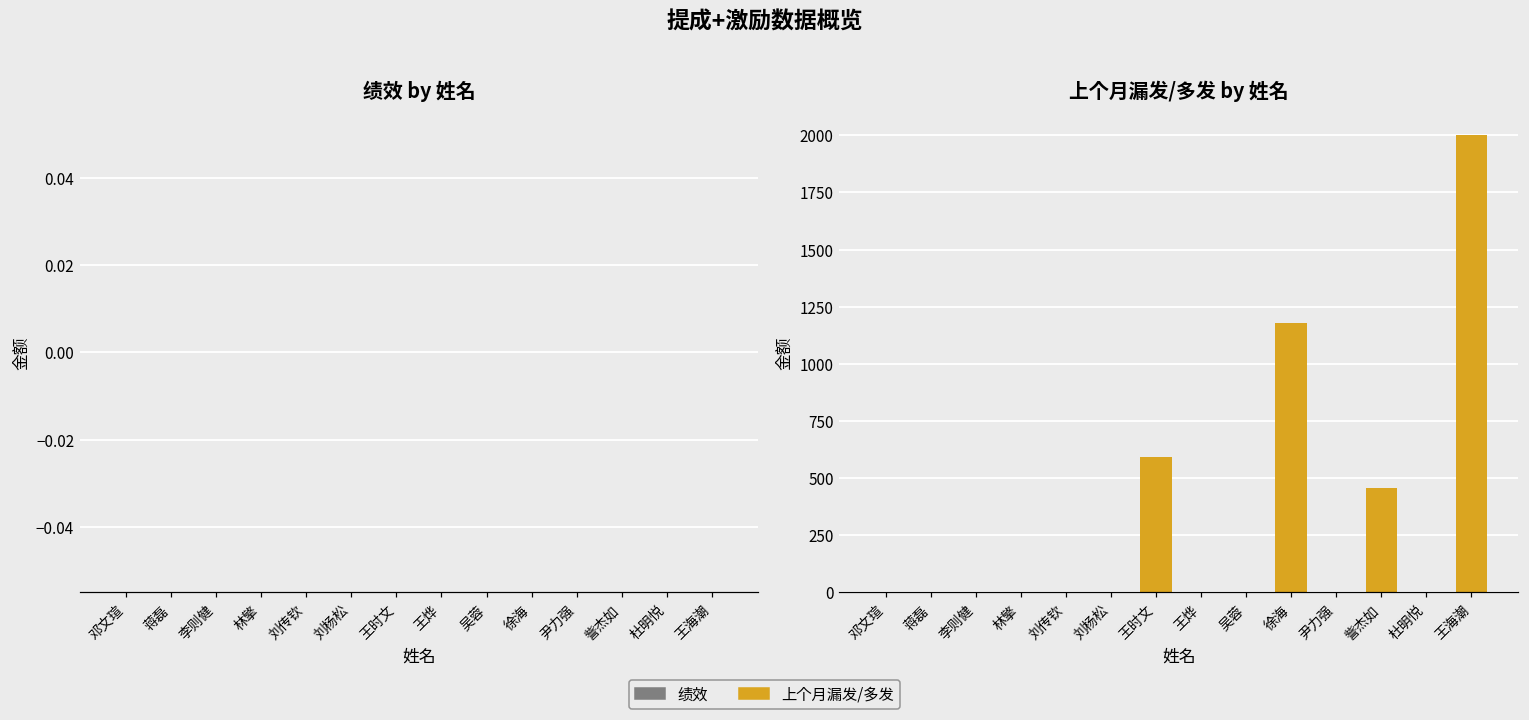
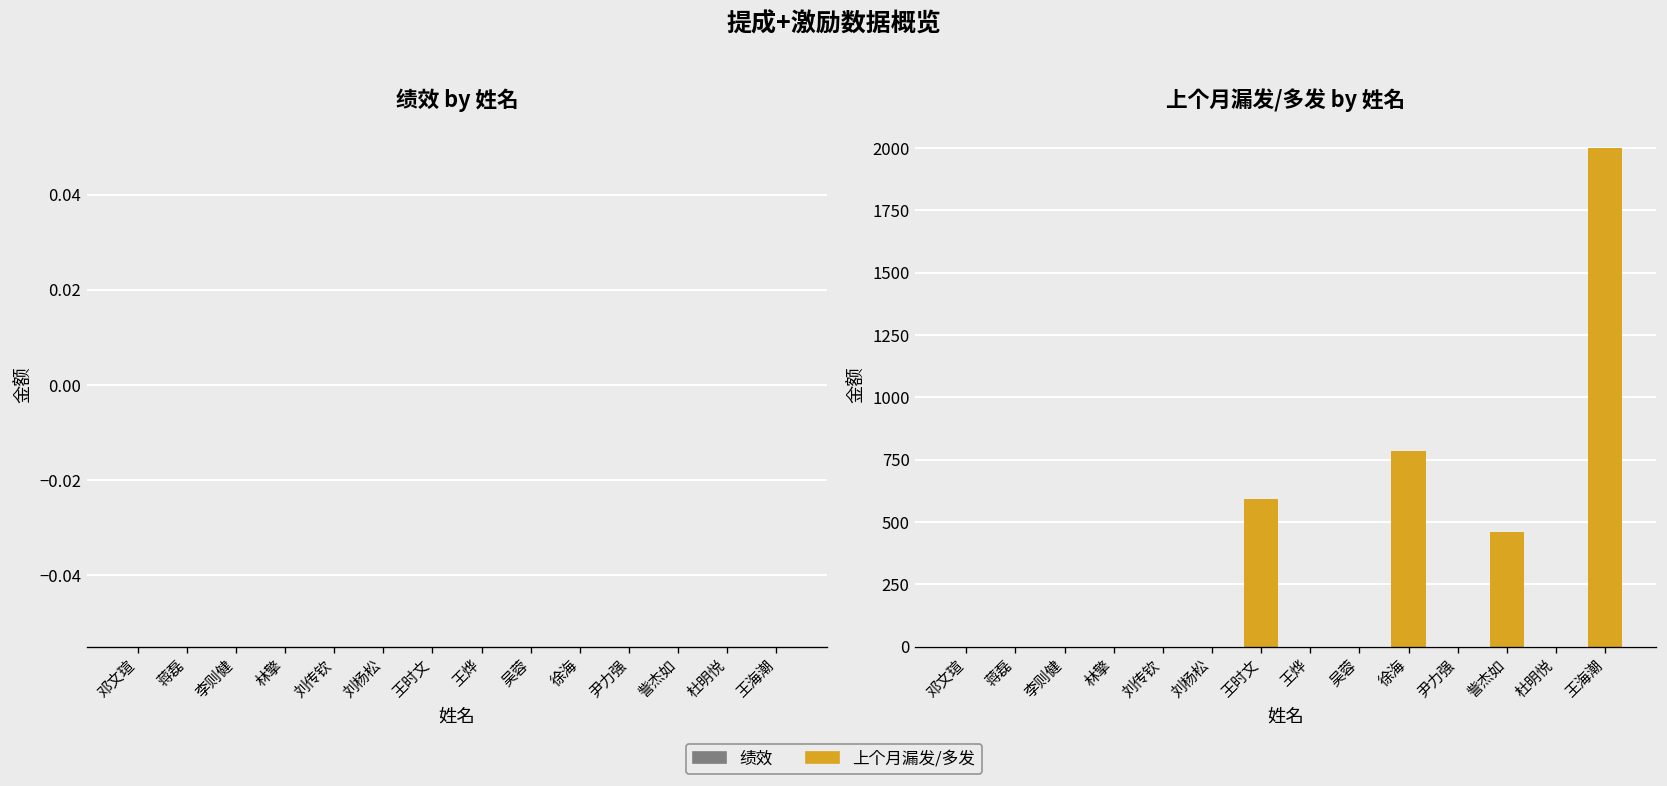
  {
    "绩效 by 姓名": {
      "邓文瑄": 0.000,
      "蒋磊": 0.000,
      "李则健": 0.000,
      "林擎": 0.000,
      "刘传钦": 0.000,
      "刘杨松": 0.000,
      "王时文": 0.000,
      "王烨": 0.000,
      "吴蓉": 0.000,
      "徐海": 0.000,
      "尹力强": 0.000,
      "訾杰如": 0.000,
      "杜明悦": 0.000,
      "王海潮": 0.000
    },
    "上个月漏发/多发 by 姓名": {
      "邓文瑄": 0,
      "蒋磊": 0,
      "李则健": 0,
      "林擎": 0,
      "刘传钦": 0,
      "刘杨松": 0,
      "王时文": 590,
      "王烨": 0,
      "吴蓉": 0,
-     "徐海": 1180,
+     "徐海": 790,
      "尹力强": 0,
      "訾杰如": 460,
      "杜明悦": 0,
      "王海潮": 2000
    }
  }
